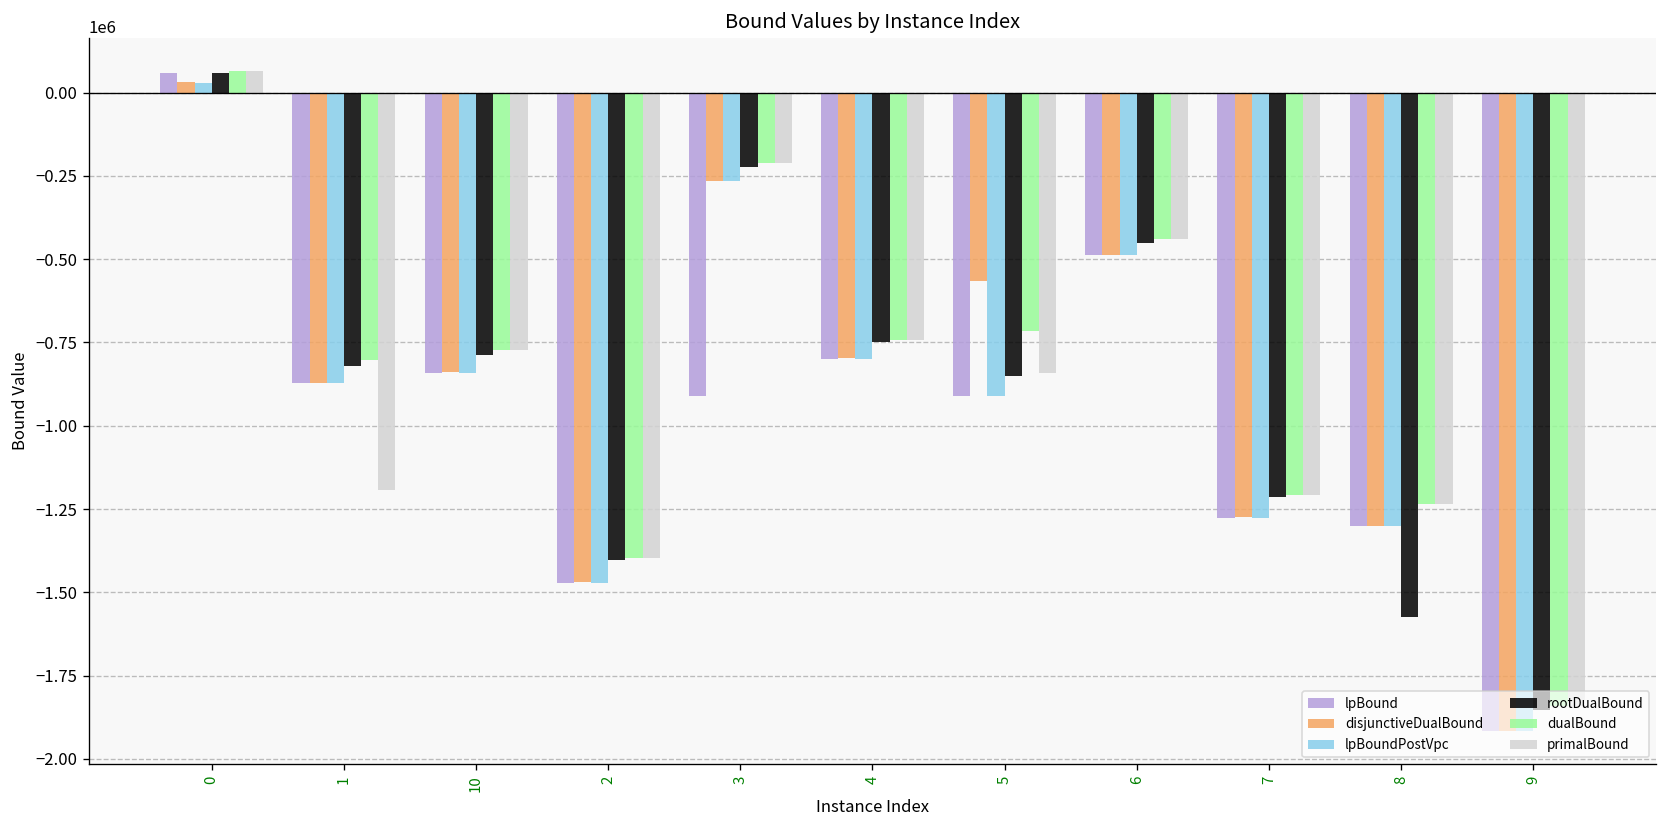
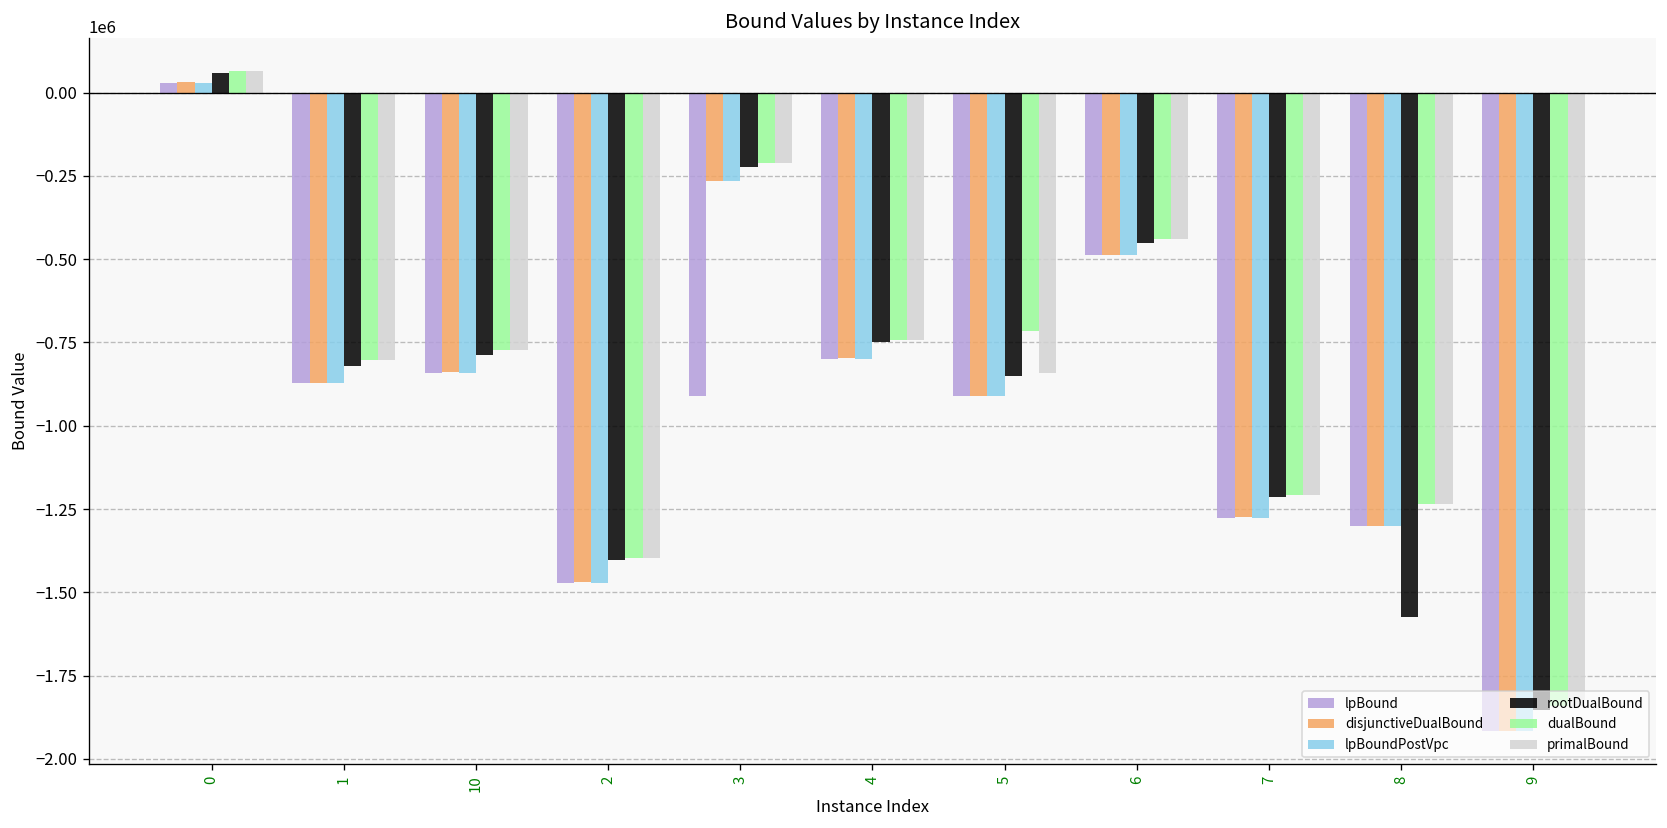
  {
    "lpBound": {
-     "0": 60000,
+     "0": 30000,
      "1": -870000,
      "10": -840000,
      "2": -1470000,
      "3": -910000,
      "4": -800000,
      "5": -910000,
      "6": -490000,
      "7": -1280000,
      "8": -1300000
    },
    "disjunctiveDualBound": {
      "0": 30000,
      "1": -870000,
      "10": -840000,
      "2": -1470000,
      "3": -260000,
      "4": -800000,
-     "5": -560000,
+     "5": -910000,
      "6": -490000,
      "7": -1280000,
      "8": -1300000
    },
    "lpBoundPostVpc": {
      "0": 30000,
      "1": -870000,
      "10": -840000,
      "2": -1470000,
      "3": -270000,
      "4": -800000,
      "5": -910000,
      "6": -490000,
      "7": -1280000,
      "8": -1300000
    },
    "rootDualBound": {
      "0": 60000,
      "1": -820000,
      "10": -790000,
      "2": -1400000,
      "3": -220000,
      "4": -750000,
      "5": -850000,
      "6": -450000,
      "7": -1210000,
      "8": -1570000
    },
    "dualBound": {
      "0": 70000,
      "1": -800000,
      "10": -770000,
      "2": -1400000,
      "3": -210000,
      "4": -740000,
      "5": -720000,
      "6": -440000,
      "7": -1210000,
      "8": -1230000
    },
    "primalBound": {
      "0": 70000,
-     "1": -1190000,
+     "1": -800000,
      "10": -770000,
      "2": -1400000,
      "3": -210000,
      "4": -740000,
      "5": -840000,
      "6": -440000,
      "7": -1210000,
      "8": -1230000
    }
  }
